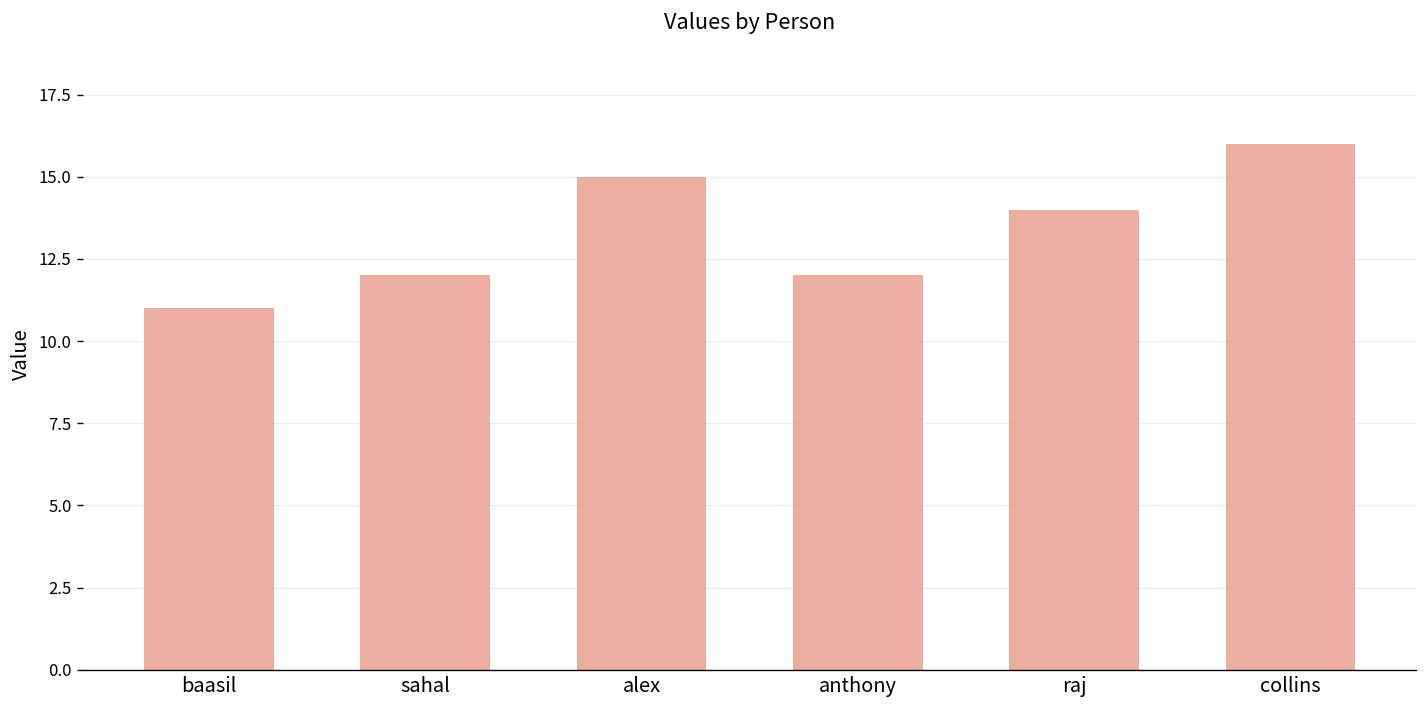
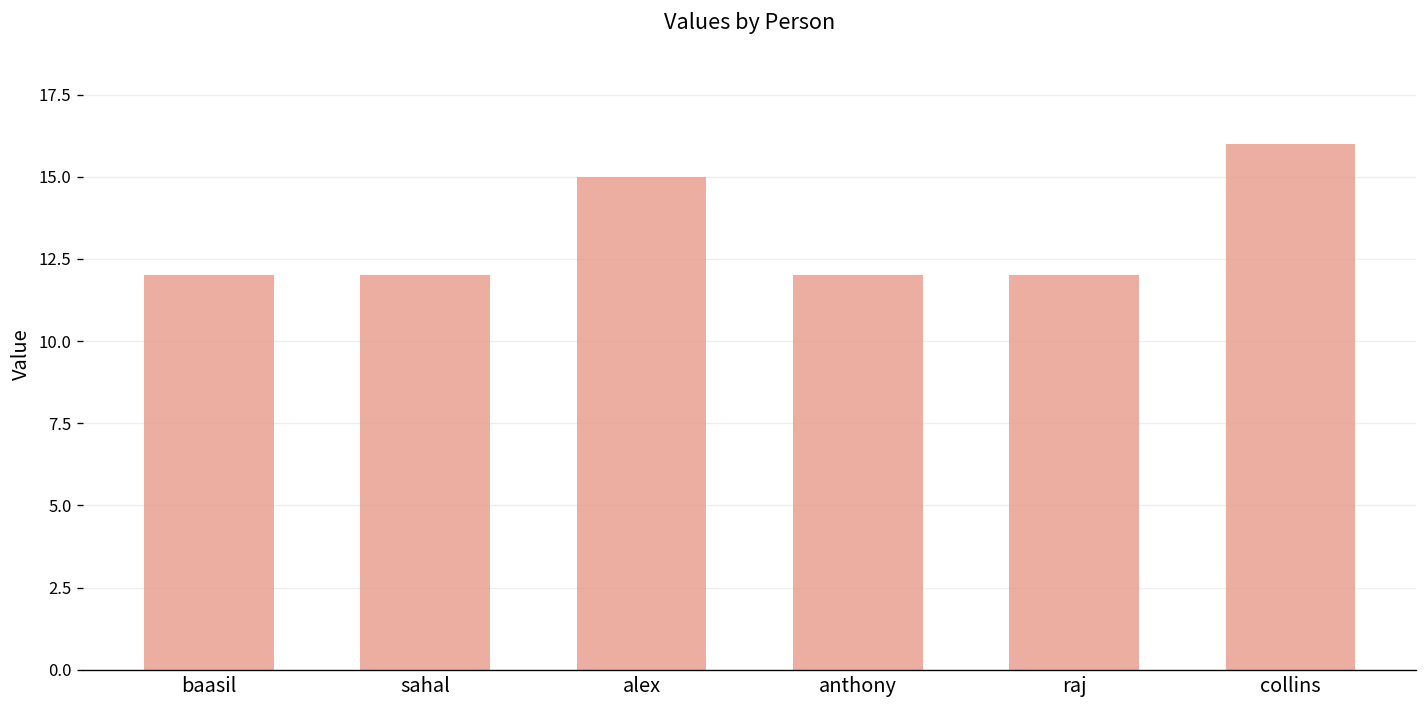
  {
-   "baasil": 11,
+   "baasil": 12,
    "sahal": 12,
    "alex": 15,
    "anthony": 12,
-   "raj": 14,
+   "raj": 12,
    "collins": 16
  }
